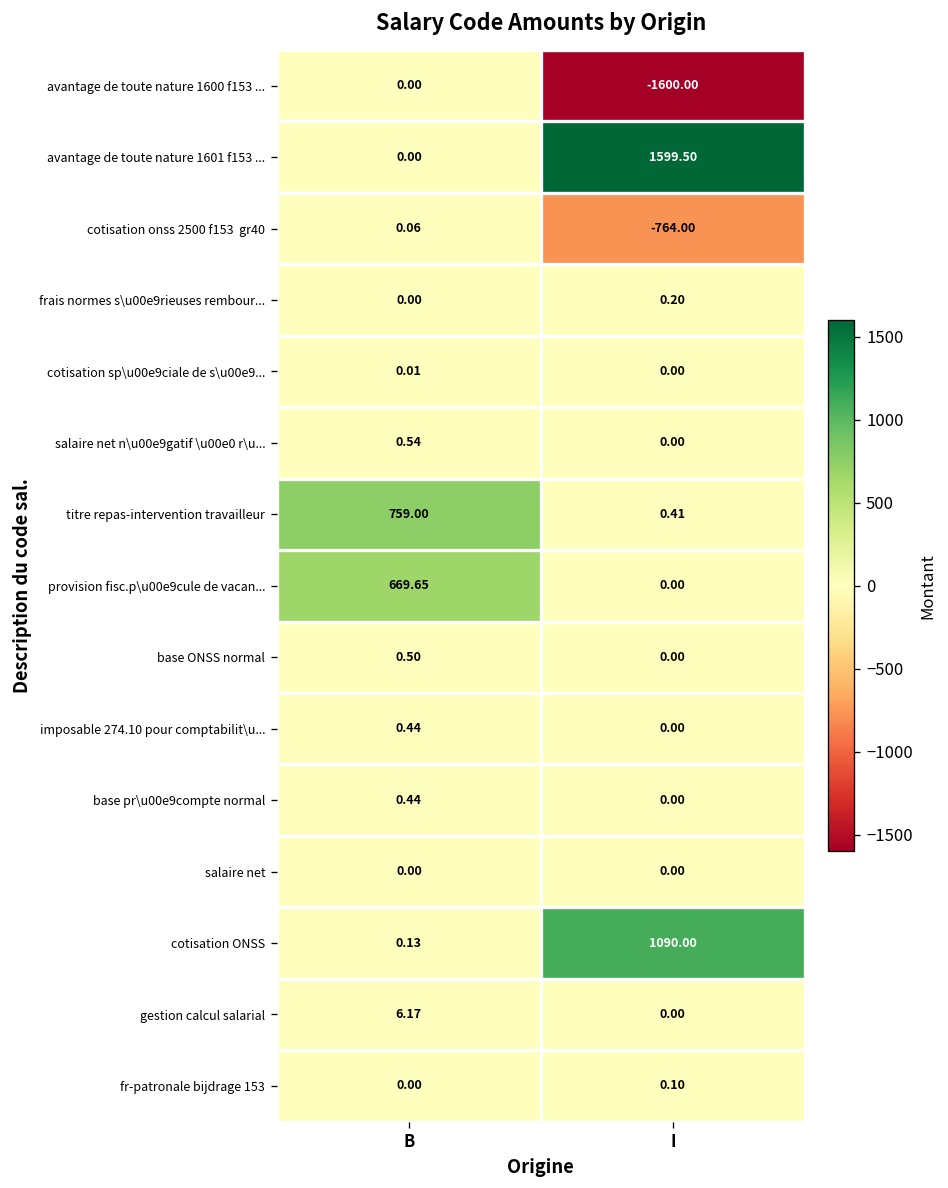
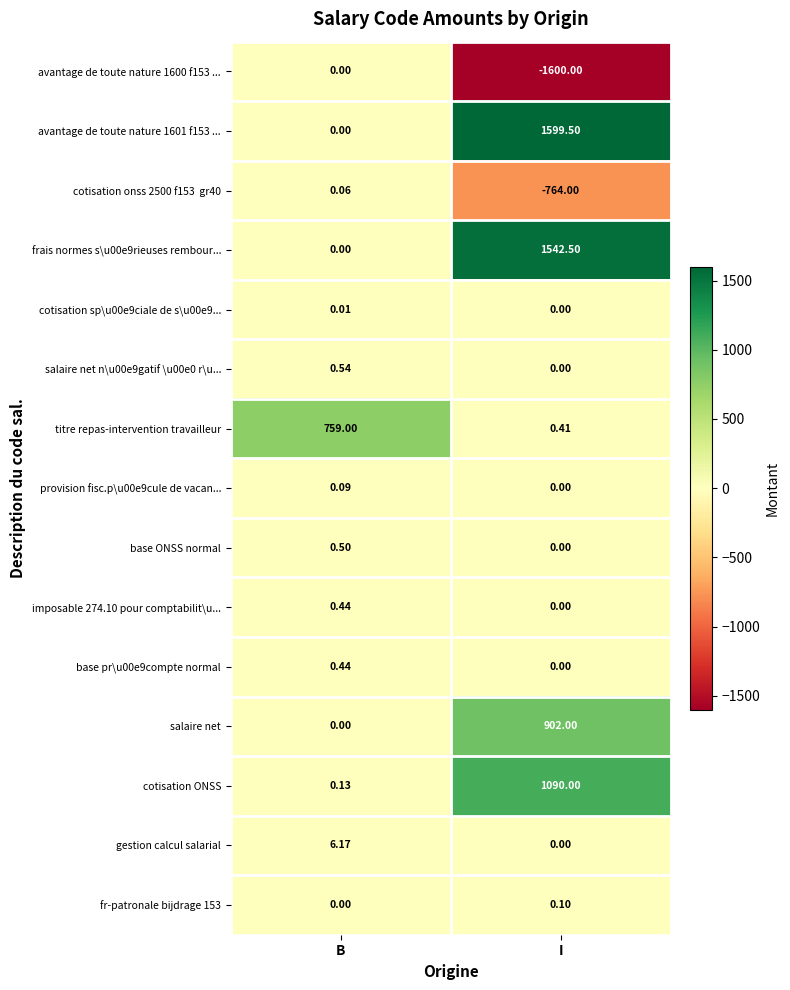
  {
    "avantage de toute nature 1600 f153 ...": {
      "B": 0.00,
      "I": -1600.00
    },
    "avantage de toute nature 1601 f153 ...": {
      "B": 0.00,
      "I": 1599.50
    },
    "cotisation onss 2500 f153 gr40": {
      "B": 0.06,
      "I": -764.00
    },
    "frais normes s\\u00e9rieuses rembour...": {
      "B": 0.00,
-     "I": 0.20
+     "I": 1542.50
    },
    "cotisation sp\\u00e9ciale de s\\u00e9...": {
      "B": 0.01,
      "I": 0.00
    },
    "salaire net n\\u00e9gatif \\u00e0 r\\u...": {
      "B": 0.54,
      "I": 0.00
    },
    "titre repas-intervention travailleur": {
      "B": 759.00,
      "I": 0.41
    },
    "provision fisc.p\\u00e9cule de vacan...": {
-     "B": 669.65,
+     "B": 0.09,
      "I": 0.00
    },
    "base ONSS normal": {
      "B": 0.50,
      "I": 0.00
    },
    "imposable 274.10 pour comptabilit\\u...": {
      "B": 0.44,
      "I": 0.00
    },
    "base pr\\u00e9compte normal": {
      "B": 0.44,
      "I": 0.00
    },
    "salaire net": {
      "B": 0.00,
-     "I": 0.00
+     "I": 902.00
    },
    "cotisation ONSS": {
      "B": 0.13,
      "I": 1090.00
    },
    "gestion calcul salarial": {
      "B": 6.17,
      "I": 0.00
    },
    "fr-patronale bijdrage 153": {
      "B": 0.00,
      "I": 0.10
    }
  }
